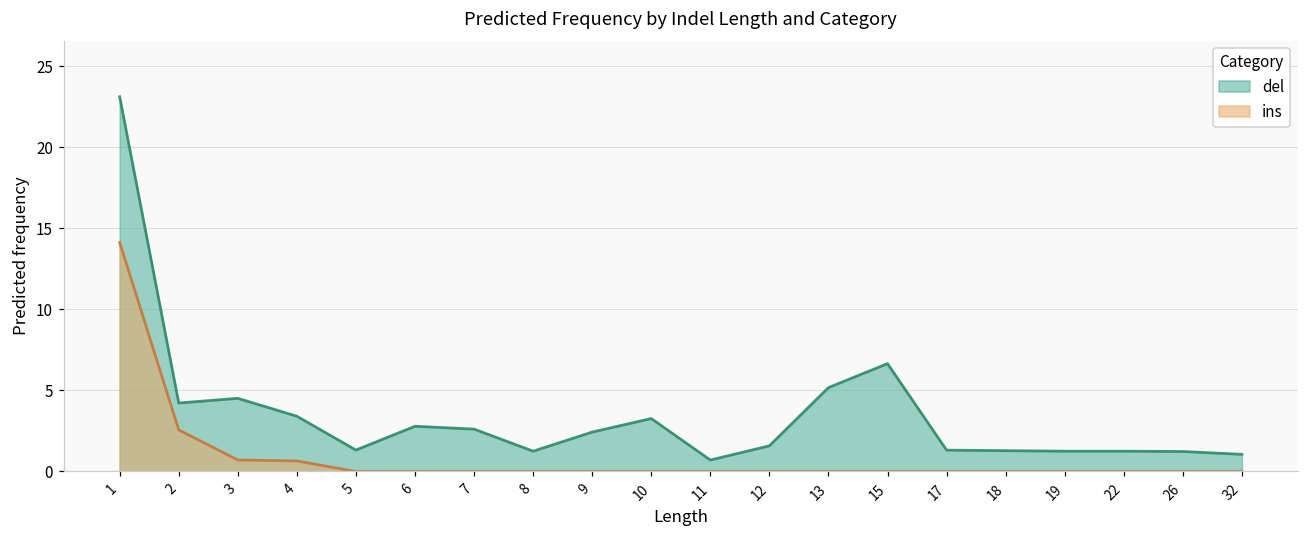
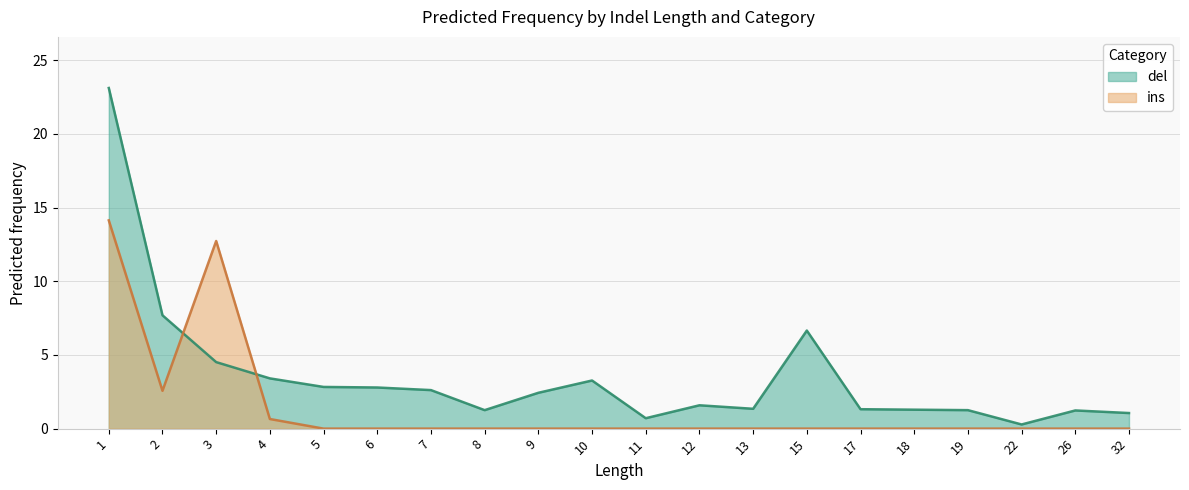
  {
    "del": {
      "1": 23.1,
-     "2": 4.2,
+     "2": 7.7,
      "3": 4.5,
      "4": 3.4,
-     "5": 1.3,
+     "5": 2.8,
      "6": 2.8,
      "7": 2.6,
      "8": 1.3,
      "9": 2.4,
      "10": 3.3,
      "11": 0.7,
      "12": 1.6,
-     "13": 5.2,
+     "13": 1.3,
      "15": 6.7,
      "17": 1.3,
      "18": 1.3,
      "19": 1.3,
-     "22": 1.3,
+     "22": 0.3,
      "26": 1.2,
      "32": 1.1
    },
    "ins": {
      "1": 14.1,
      "2": 2.6,
-     "3": 0.7,
+     "3": 12.7,
      "4": 0.7,
      "5": 0.0,
      "6": 0.0,
      "7": 0.0,
      "8": 0.0,
      "9": 0.0,
      "10": 0.0,
      "11": 0.0,
      "12": 0.0,
      "13": 0.0,
      "15": 0.0,
      "17": 0.0,
      "18": 0.0,
      "19": 0.0,
      "22": 0.0,
      "26": 0.0,
      "32": 0.0
    }
  }
